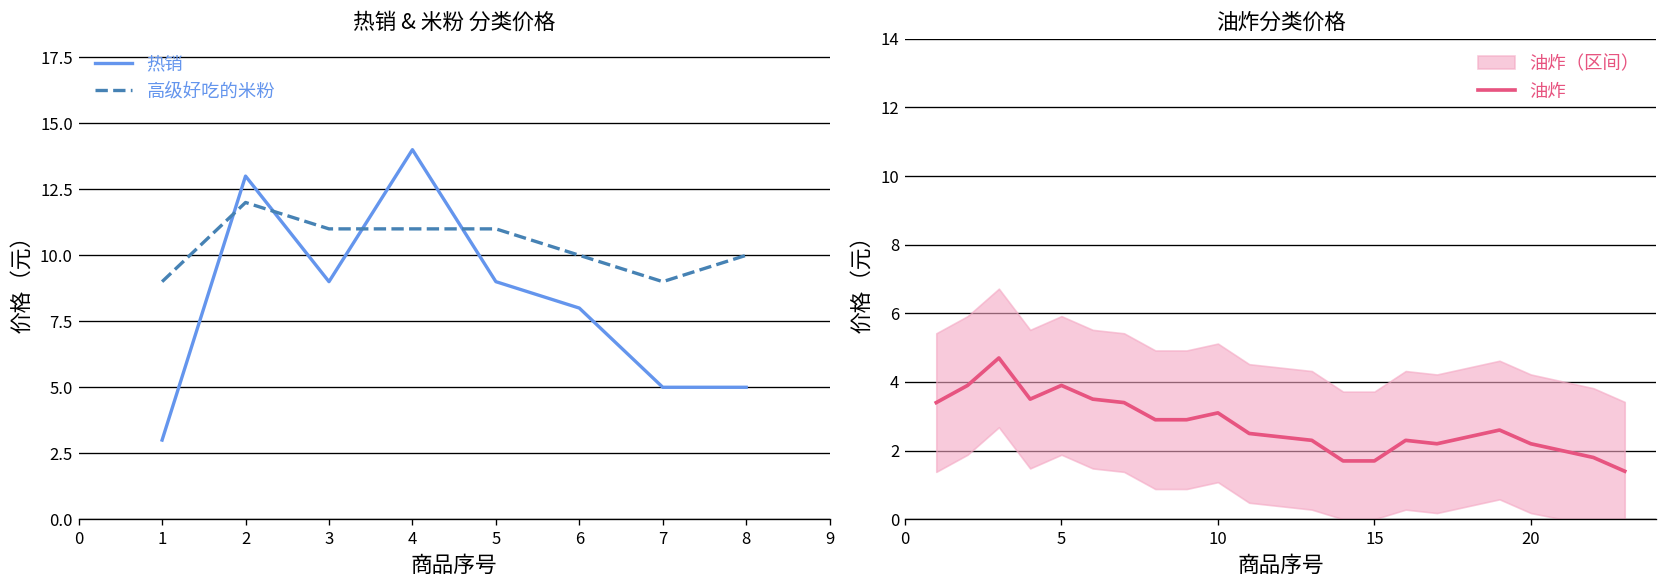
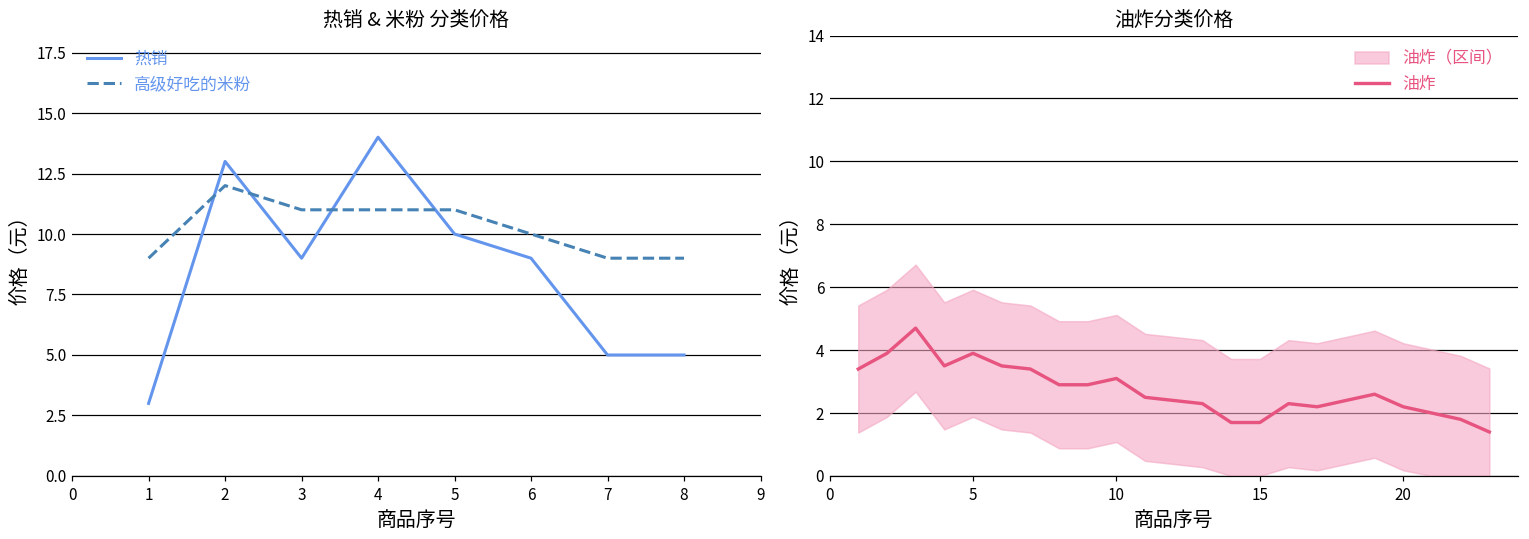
  {
    "热销 & 米粉 分类价格": {
      "热销": {
        "1": 3,
        "2": 13,
        "3": 9,
        "4": 14,
-       "5": 9,
-       "6": 8,
+       "5": 10,
+       "6": 9,
        "7": 5,
        "8": 5
      },
      "高级好吃的米粉": {
        "1": 9,
        "2": 12,
        "3": 11,
        "4": 11,
        "5": 11,
        "6": 10,
        "7": 9,
-       "8": 10
+       "8": 9
      }
    },
    "油炸分类价格": {
      "油炸": {
        "5": 3.9,
        "10": 3.1,
        "15": 1.7,
        "20": 2.2
      },
      "油炸（区间）": {
        "15": 3.7
      }
    }
  }
